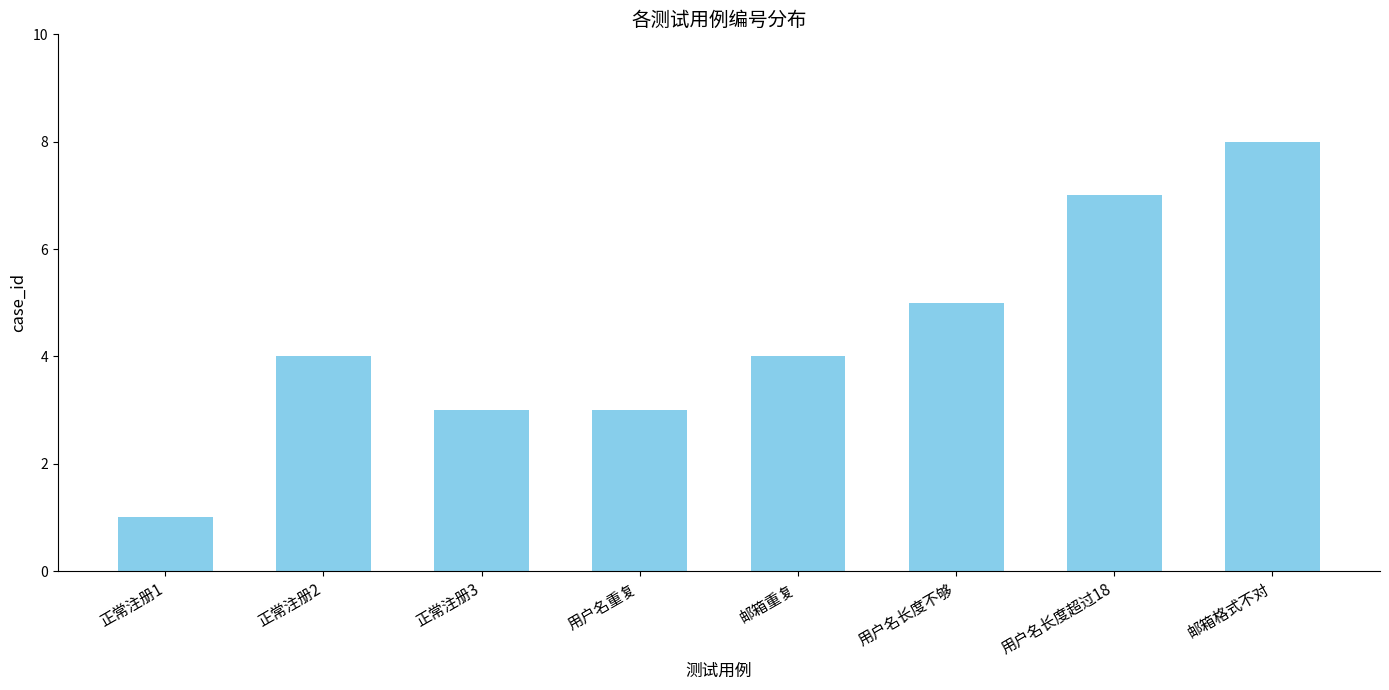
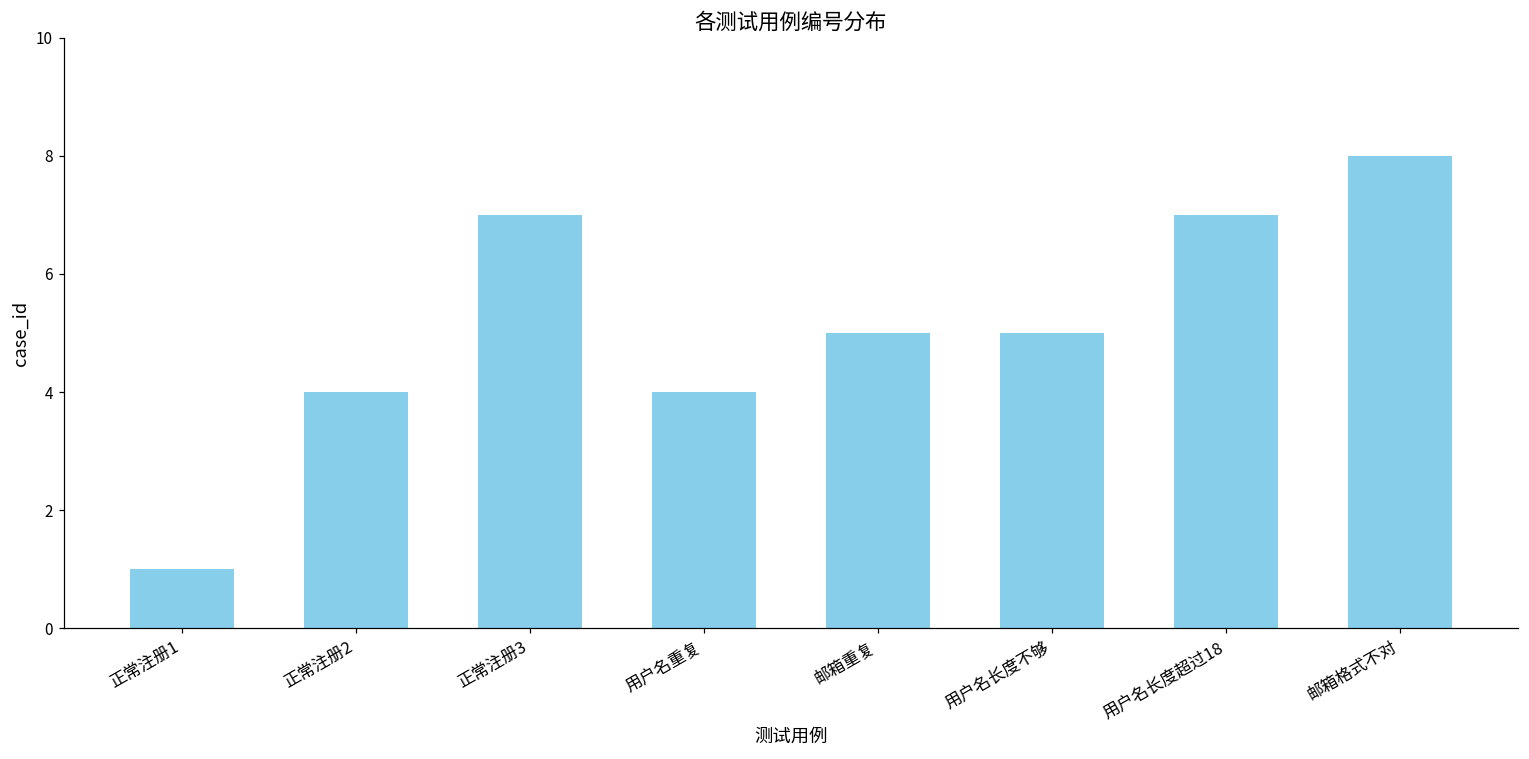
  {
    "正常注册1": 1,
    "正常注册2": 4,
-   "正常注册3": 3,
-   "用户名重复": 3,
-   "邮箱重复": 4,
+   "正常注册3": 7,
+   "用户名重复": 4,
+   "邮箱重复": 5,
    "用户名长度不够": 5,
    "用户名长度超过18": 7,
    "邮箱格式不对": 8
  }
